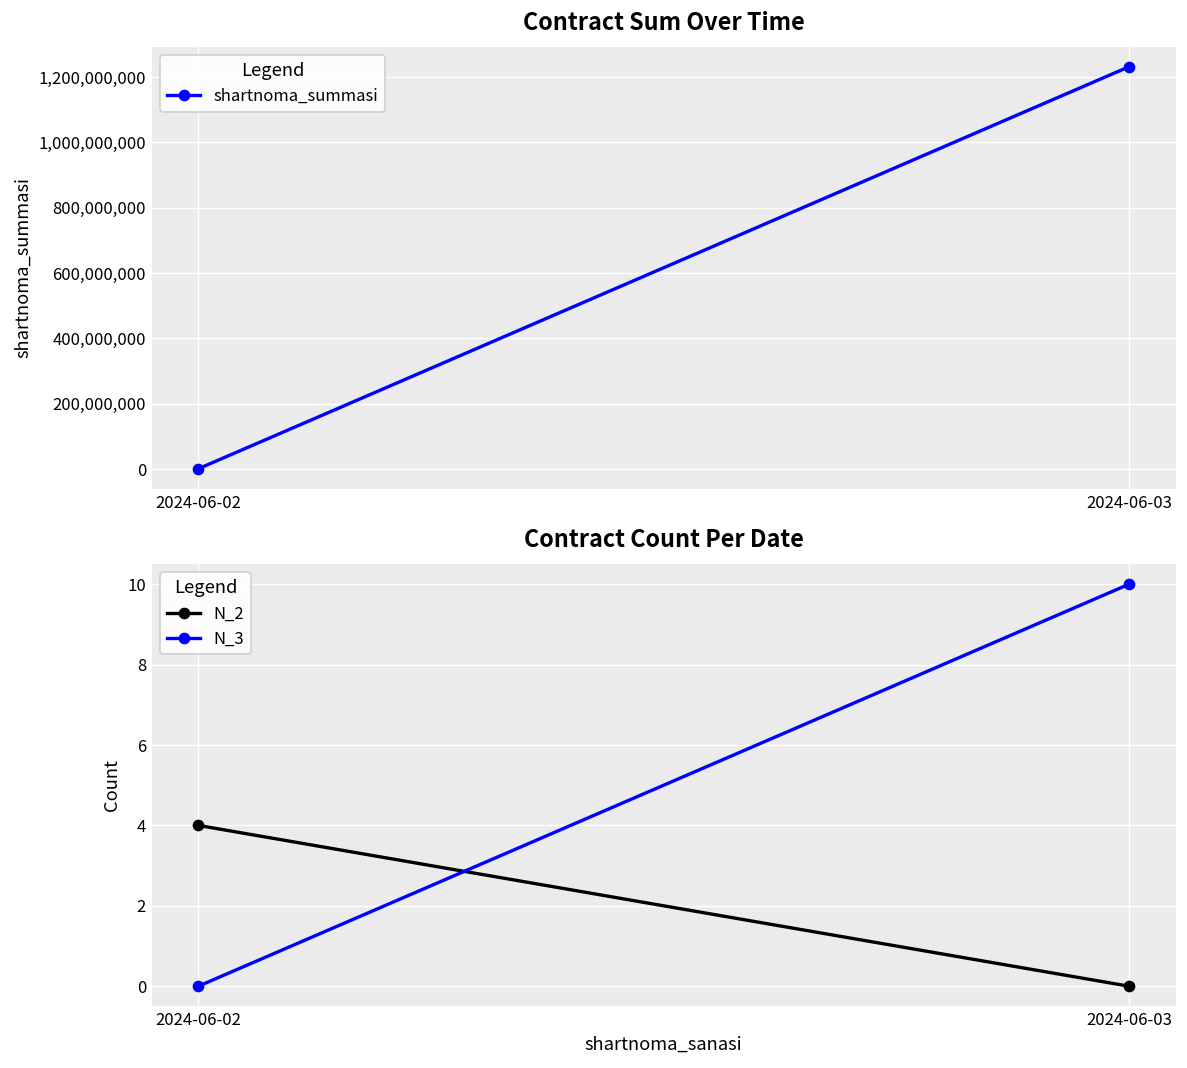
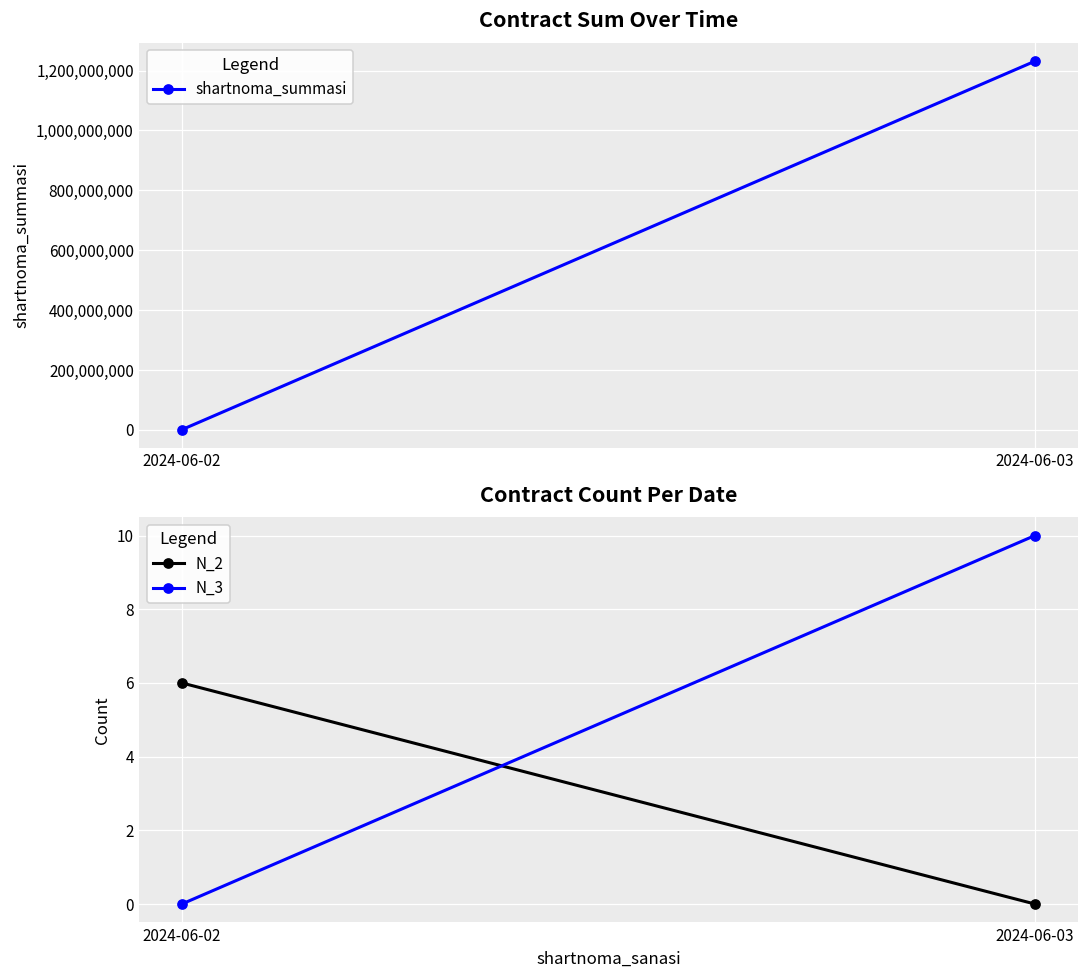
  {
    "Contract Sum Over Time": {
      "2024-06-02": "0",
      "2024-06-03": "1,230,000,000"
    },
    "Contract Count Per Date": {
      "N_2": {
-       "2024-06-02": "4",
+       "2024-06-02": "6",
        "2024-06-03": "0"
      },
      "N_3": {
        "2024-06-02": "0",
        "2024-06-03": "10"
      }
    }
  }
